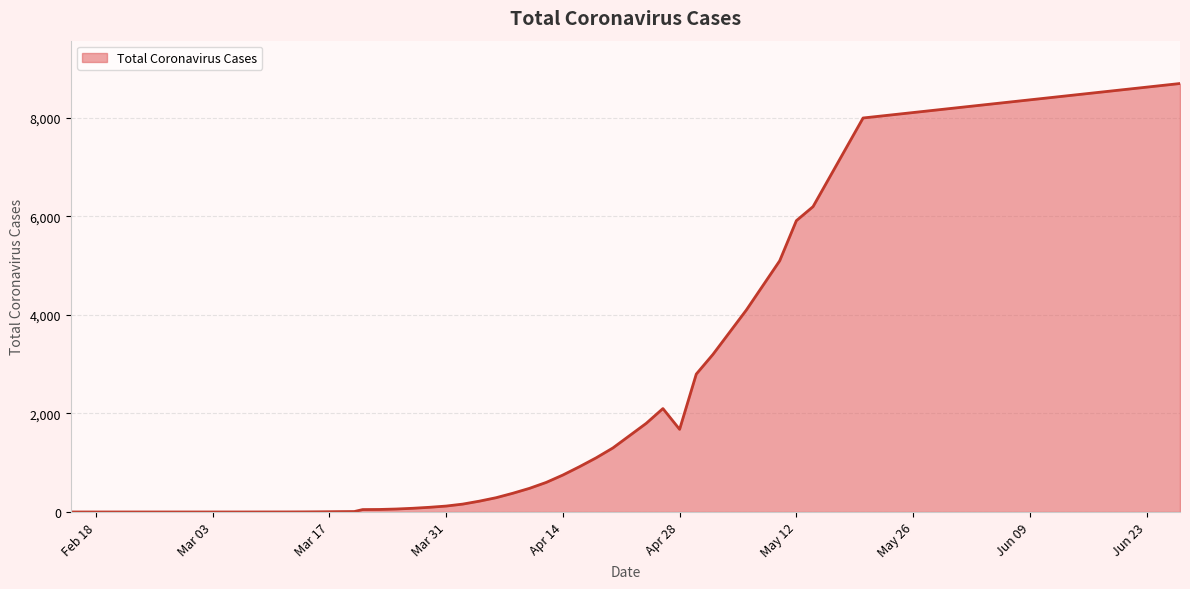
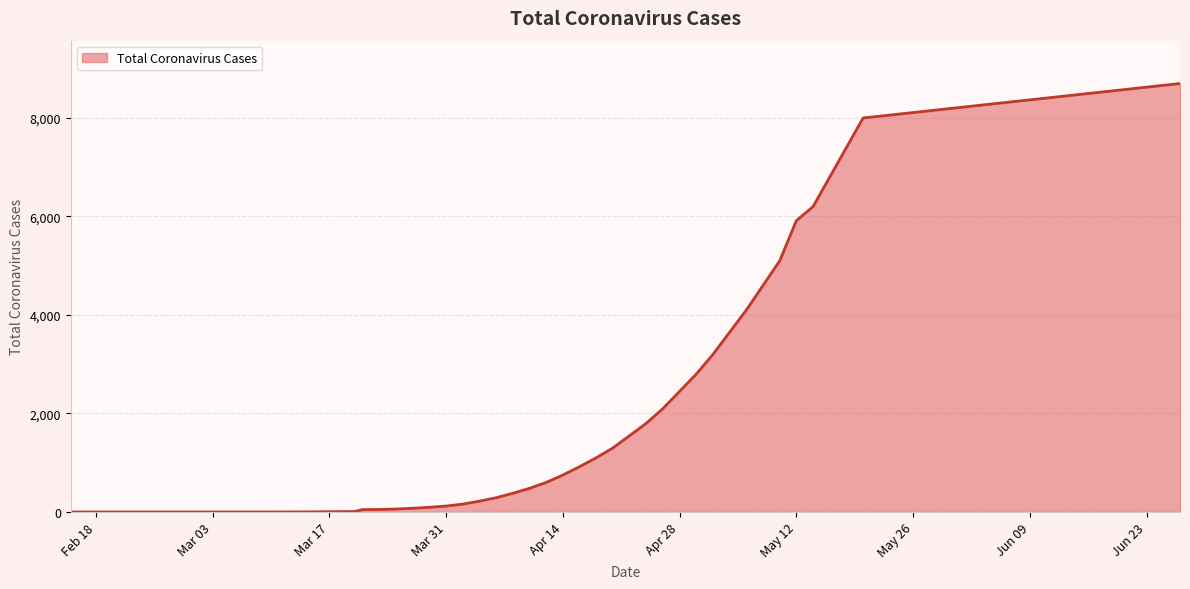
  {
    "Mar 31": "100",
    "Apr 14": "800",
-   "Apr 28": "1,700",
+   "Apr 28": "2,500",
    "May 12": "5,900"
  }
